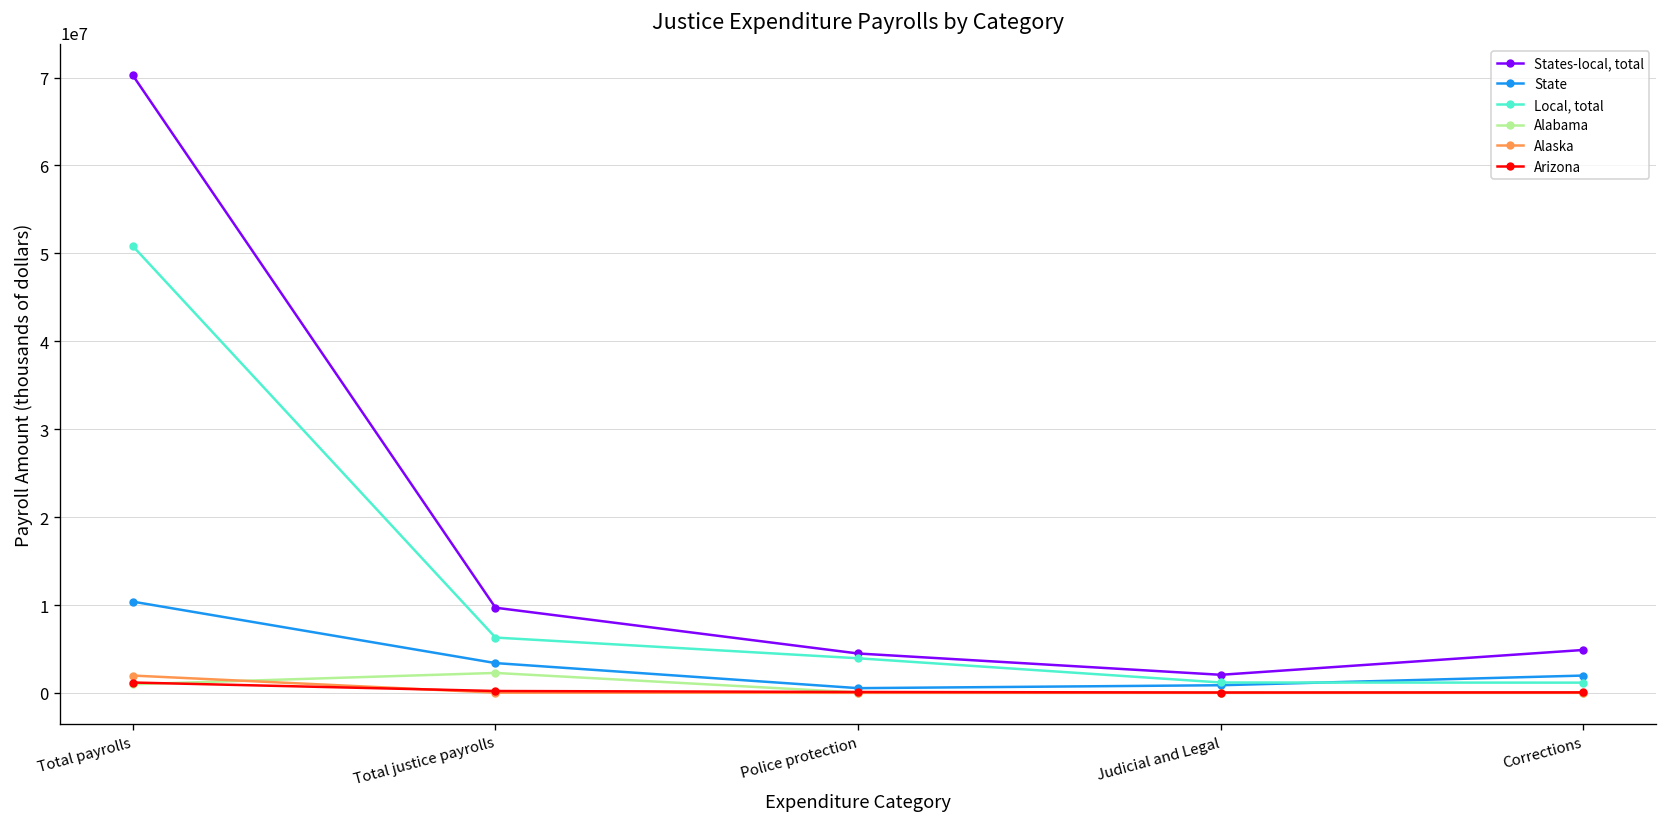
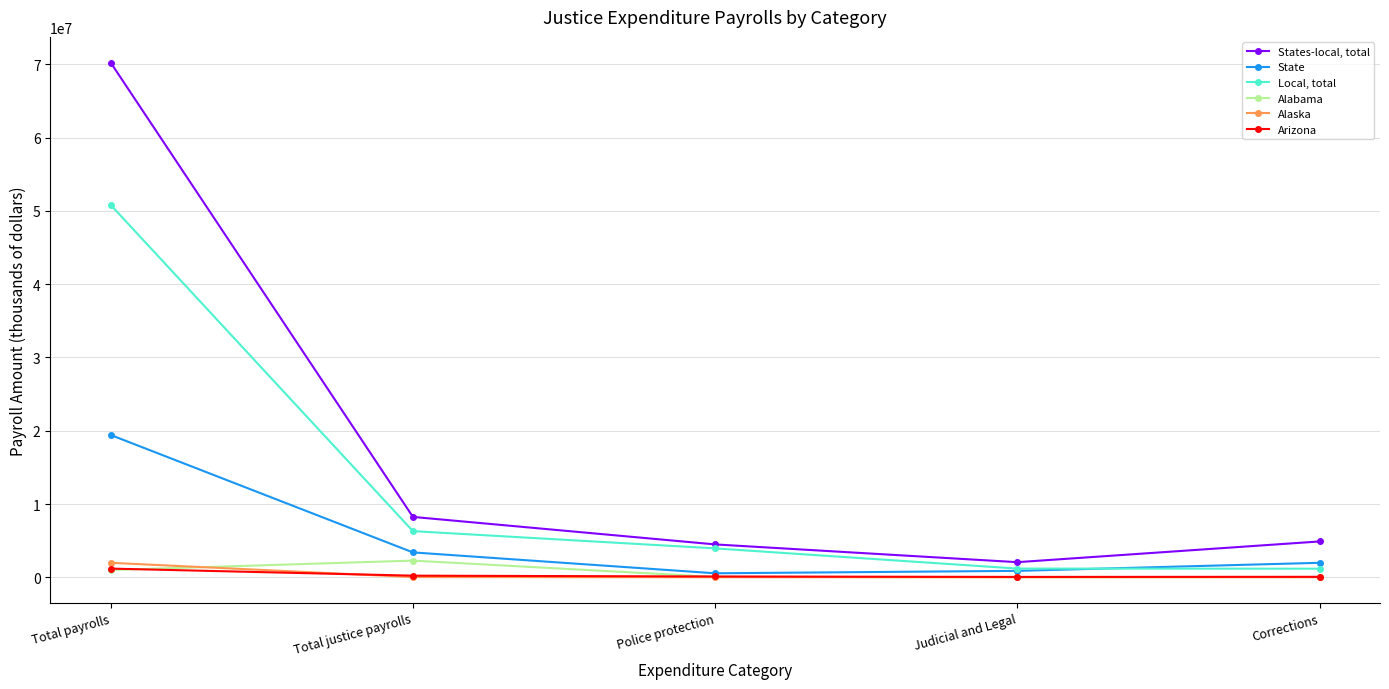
  {
    "States-local, total": {
      "Total payrolls": 70000000,
-     "Total justice payrolls": 10000000,
+     "Total justice payrolls": 8000000,
      "Police protection": 4000000,
      "Judicial and Legal": 2000000,
      "Corrections": 5000000
    },
    "State": {
-     "Total payrolls": 10000000,
+     "Total payrolls": 19000000,
      "Total justice payrolls": 3000000,
      "Police protection": 1000000,
      "Corrections": 2000000
    },
    "Local, total": {
      "Total payrolls": 51000000,
      "Total justice payrolls": 6000000,
      "Police protection": 4000000,
      "Corrections": 1000000
    },
    "Alabama": {
      "Total justice payrolls": 2000000
    },
    "Alaska": {
      "Total payrolls": 2000000
    }
  }
